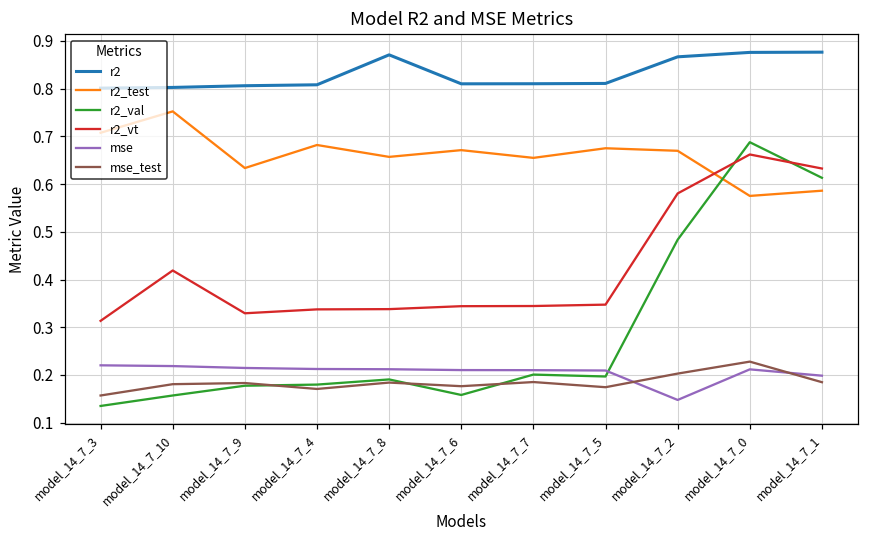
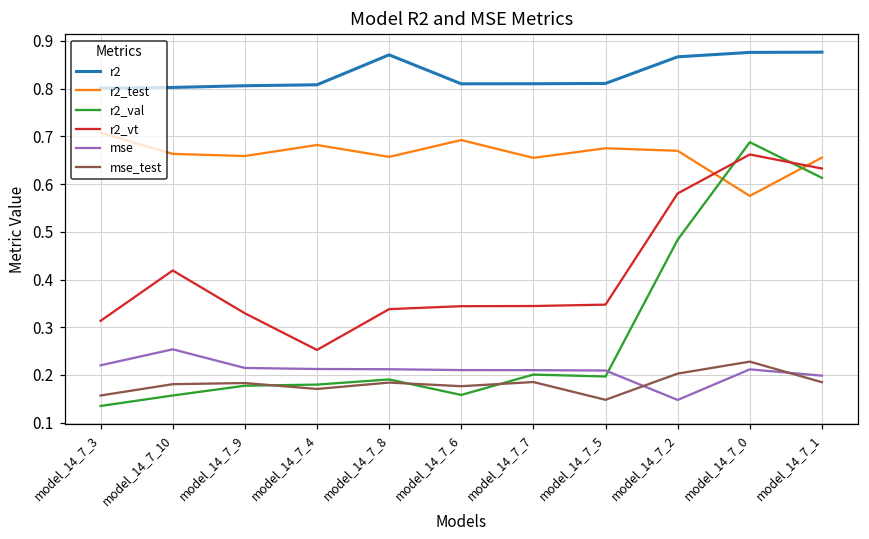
  {
    "r2": {
      "model_14_7_10": 0.80,
      "model_14_7_9": 0.81,
      "model_14_7_4": 0.81,
      "model_14_7_8": 0.87,
      "model_14_7_6": 0.81,
      "model_14_7_7": 0.81,
      "model_14_7_5": 0.81,
      "model_14_7_2": 0.87,
      "model_14_7_0": 0.88,
      "model_14_7_1": 0.88
    },
    "r2_test": {
-     "model_14_7_10": 0.75,
-     "model_14_7_9": 0.63,
+     "model_14_7_10": 0.66,
+     "model_14_7_9": 0.66,
      "model_14_7_4": 0.68,
      "model_14_7_8": 0.66,
-     "model_14_7_6": 0.67,
+     "model_14_7_6": 0.69,
      "model_14_7_7": 0.65,
      "model_14_7_5": 0.68,
      "model_14_7_2": 0.67,
      "model_14_7_0": 0.58,
-     "model_14_7_1": 0.59
+     "model_14_7_1": 0.66
    },
    "r2_val": {
      "model_14_7_3": 0.14,
      "model_14_7_10": 0.16,
      "model_14_7_4": 0.18,
      "model_14_7_8": 0.19,
      "model_14_7_6": 0.16,
      "model_14_7_7": 0.20,
      "model_14_7_5": 0.20,
      "model_14_7_2": 0.48,
      "model_14_7_0": 0.69,
      "model_14_7_1": 0.61
    },
    "r2_vt": {
      "model_14_7_3": 0.31,
      "model_14_7_10": 0.42,
      "model_14_7_9": 0.33,
-     "model_14_7_4": 0.34,
+     "model_14_7_4": 0.25,
      "model_14_7_8": 0.34,
      "model_14_7_6": 0.34,
      "model_14_7_7": 0.34,
      "model_14_7_5": 0.35,
      "model_14_7_2": 0.58,
      "model_14_7_0": 0.66,
      "model_14_7_1": 0.63
    },
    "mse": {
      "model_14_7_3": 0.22,
-     "model_14_7_10": 0.22,
+     "model_14_7_10": 0.25,
      "model_14_7_9": 0.21,
      "model_14_7_4": 0.21,
      "model_14_7_8": 0.21,
      "model_14_7_6": 0.21,
      "model_14_7_7": 0.21,
      "model_14_7_5": 0.21,
      "model_14_7_2": 0.15,
      "model_14_7_0": 0.21,
      "model_14_7_1": 0.20
    },
    "mse_test": {
      "model_14_7_3": 0.16,
      "model_14_7_10": 0.18,
      "model_14_7_4": 0.17,
      "model_14_7_8": 0.18,
      "model_14_7_6": 0.18,
      "model_14_7_7": 0.19,
-     "model_14_7_5": 0.17,
+     "model_14_7_5": 0.15,
      "model_14_7_2": 0.20,
      "model_14_7_0": 0.23,
      "model_14_7_1": 0.18
    }
  }
